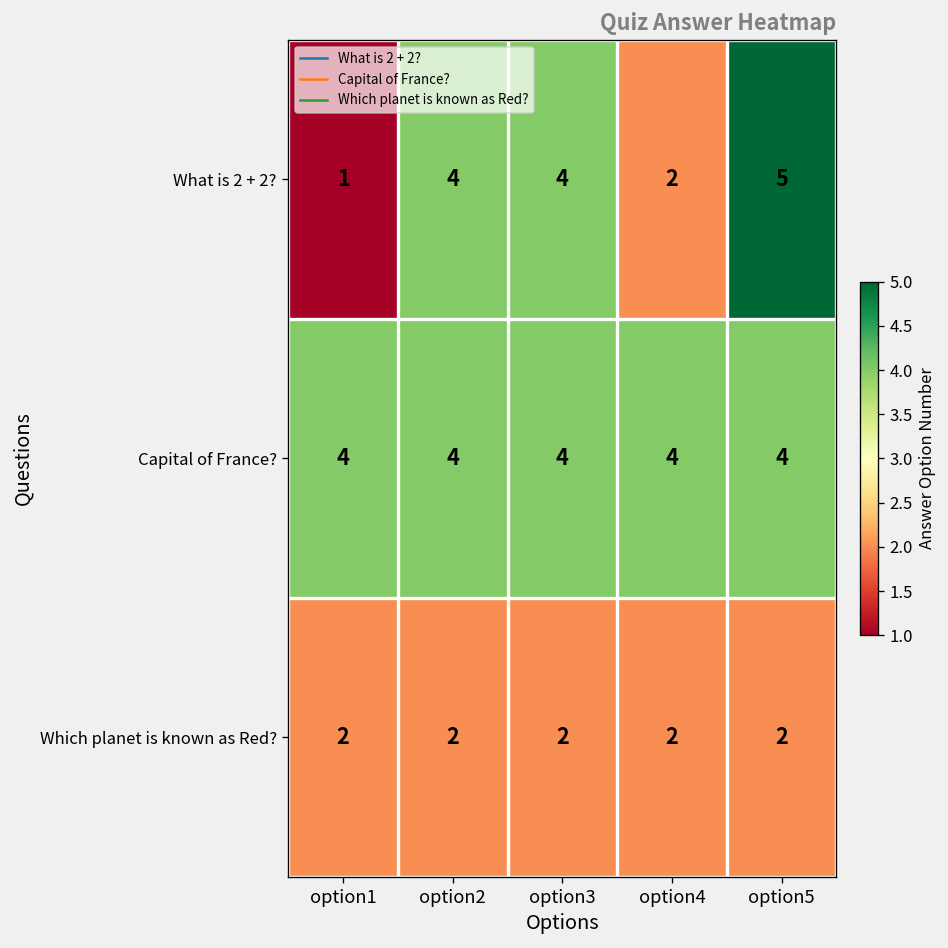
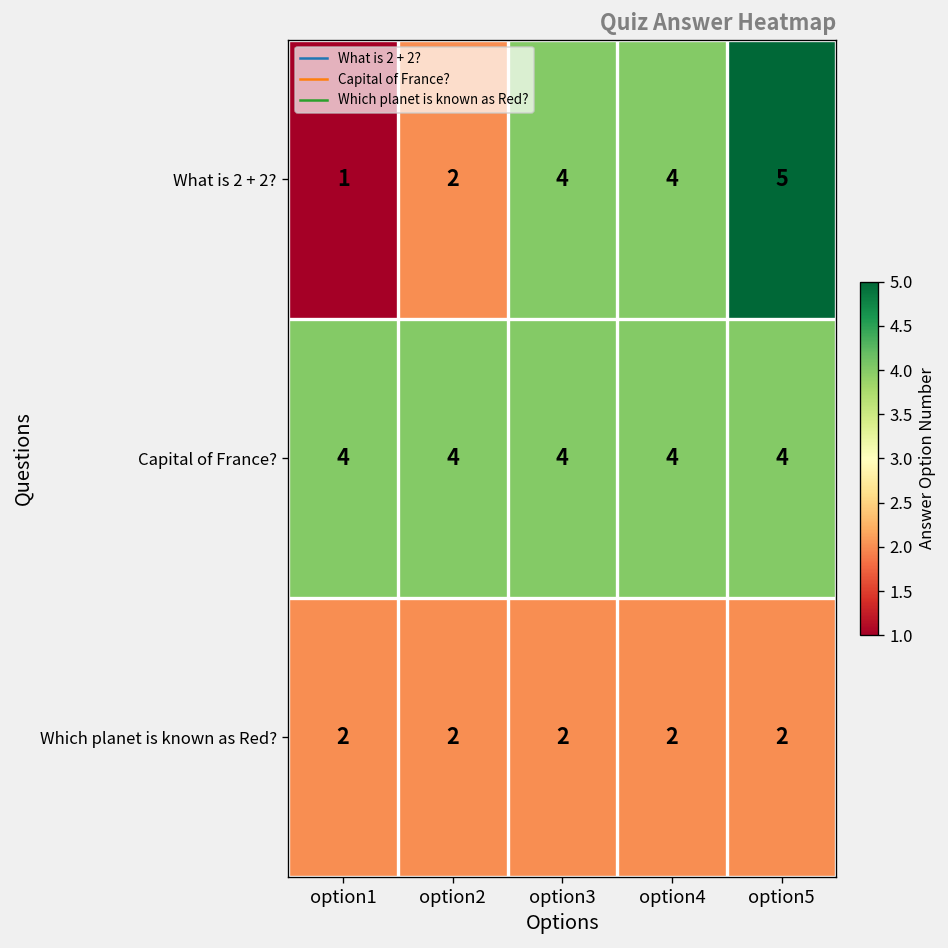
  {
    "What is 2 + 2?": {
      "option1": 1,
-     "option2": 4,
+     "option2": 2,
      "option3": 4,
-     "option4": 2,
+     "option4": 4,
      "option5": 5
    },
    "Capital of France?": {
      "option1": 4,
      "option2": 4,
      "option3": 4,
      "option4": 4,
      "option5": 4
    },
    "Which planet is known as Red?": {
      "option1": 2,
      "option2": 2,
      "option3": 2,
      "option4": 2,
      "option5": 2
    }
  }
